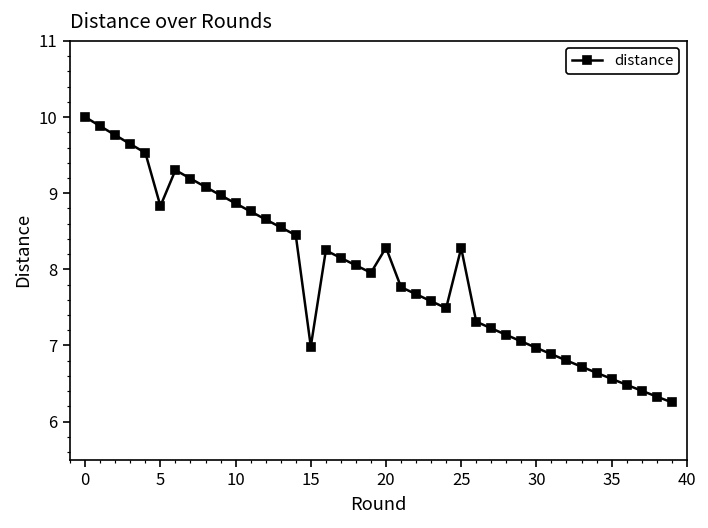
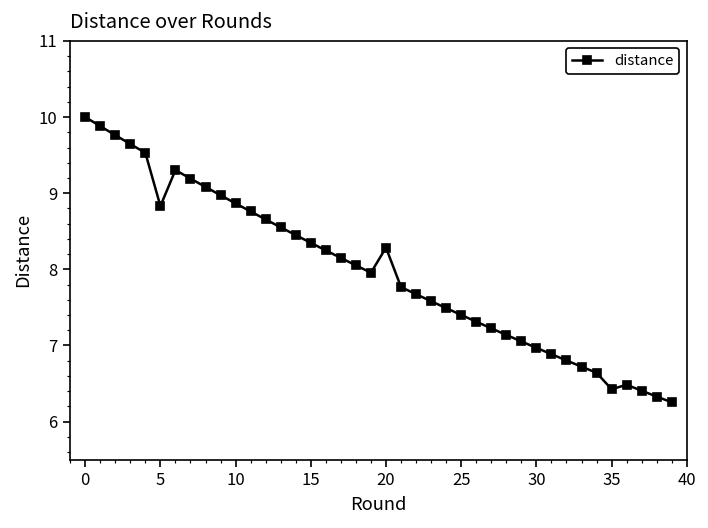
  {
    "0": 10.0,
    "5": 8.8,
    "10": 8.9,
-   "15": 7.0,
+   "15": 8.3,
    "20": 8.3,
-   "25": 8.3,
+   "25": 7.4,
    "30": 7.0,
-   "35": 6.6
+   "35": 6.4
  }
